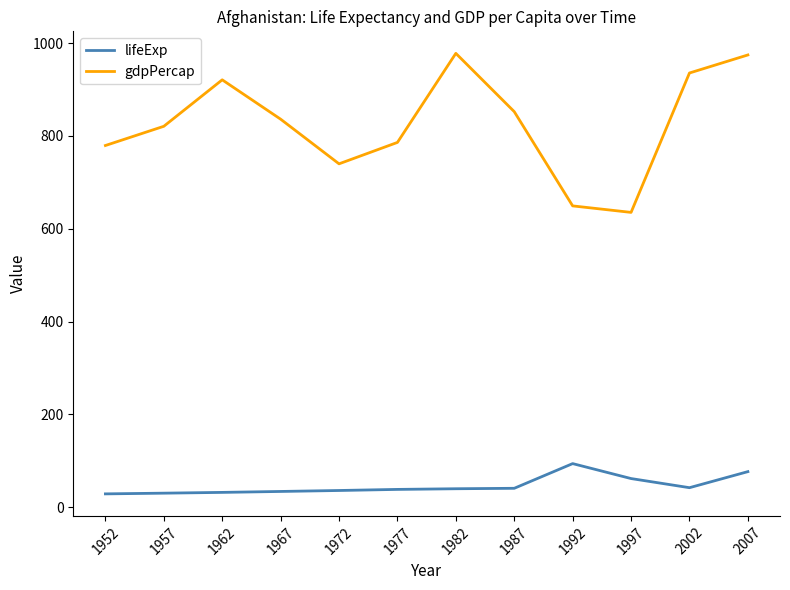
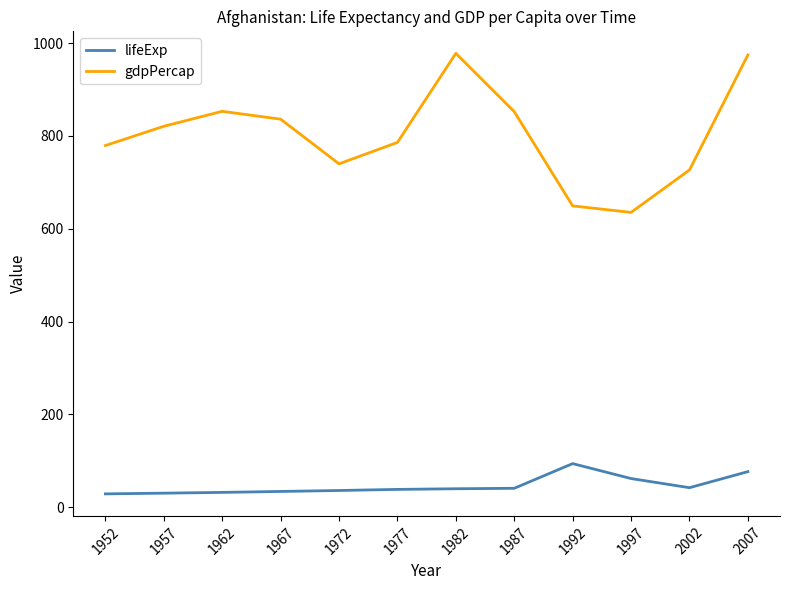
  {
    "lifeExp": {
      "1952": 30,
      "1957": 30,
      "1962": 30,
      "1967": 30,
      "1972": 40,
      "1977": 40,
      "1982": 40,
      "1987": 40,
      "1992": 90,
      "1997": 60,
      "2002": 40,
      "2007": 80
    },
    "gdpPercap": {
      "1952": 780,
      "1957": 820,
-     "1962": 920,
+     "1962": 850,
      "1967": 840,
      "1972": 740,
      "1977": 790,
      "1982": 980,
      "1987": 850,
      "1992": 650,
      "1997": 640,
-     "2002": 940,
+     "2002": 730,
      "2007": 970
    }
  }
